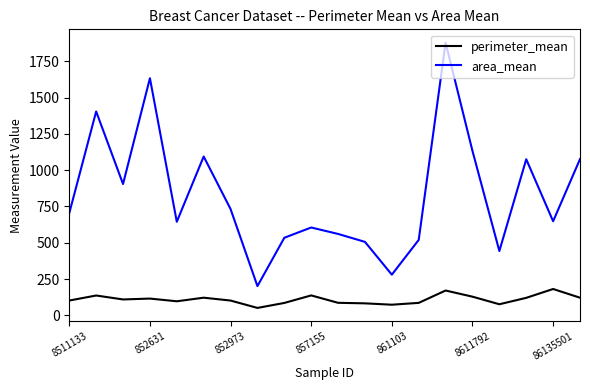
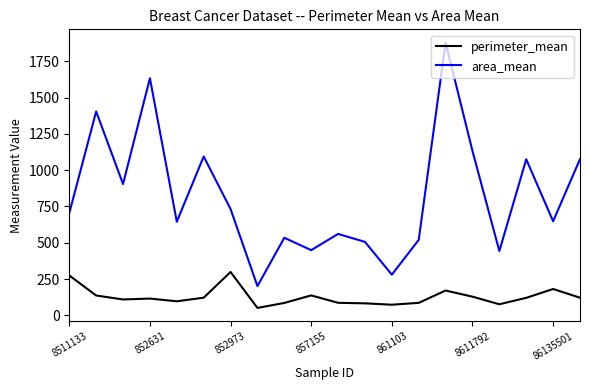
  {
    "perimeter_mean": {
-     "8511133": 100,
+     "8511133": 280,
      "852631": 120,
-     "852973": 100,
+     "852973": 300,
      "857155": 140,
      "861103": 70,
      "8611792": 130,
      "86135501": 180
    },
    "area_mean": {
      "8511133": 700,
      "852631": 1630,
      "852973": 730,
-     "857155": 610,
+     "857155": 450,
      "861103": 280,
      "8611792": 1130,
      "86135501": 650
    }
  }
